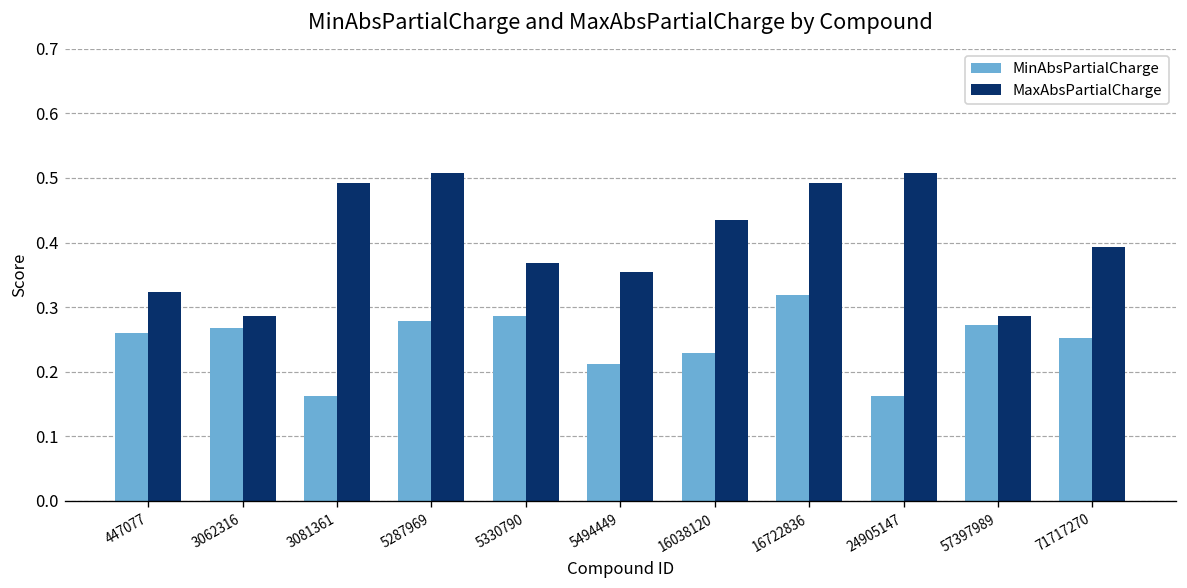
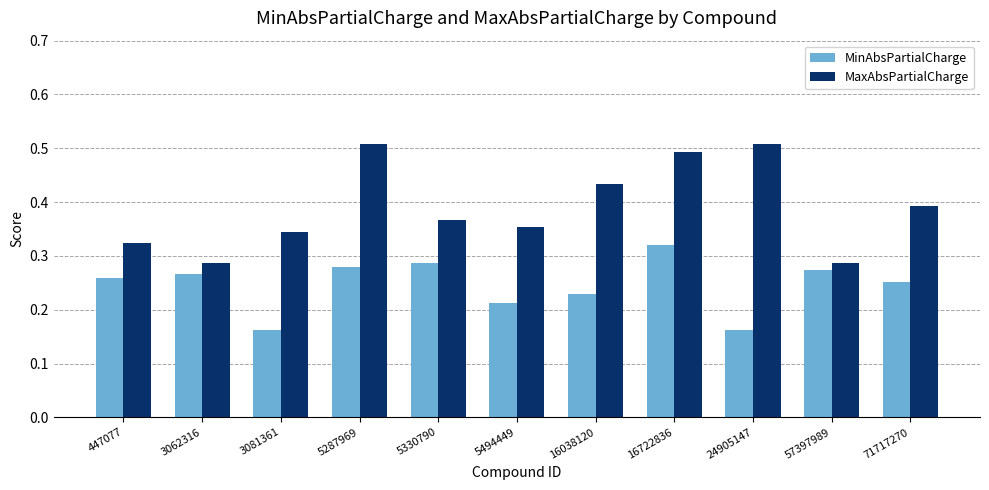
  {
    "MinAbsPartialCharge": {
      "447077": 0.26,
      "3062316": 0.27,
      "3081361": 0.16,
      "5287969": 0.28,
      "5330790": 0.29,
      "5494449": 0.21,
      "16038120": 0.23,
      "16722836": 0.32,
      "24905147": 0.16,
      "57397989": 0.27,
      "71717270": 0.25
    },
    "MaxAbsPartialCharge": {
      "447077": 0.32,
      "3062316": 0.29,
-     "3081361": 0.49,
+     "3081361": 0.34,
      "5287969": 0.51,
      "5330790": 0.37,
      "5494449": 0.35,
      "16038120": 0.43,
      "16722836": 0.49,
      "24905147": 0.51,
      "57397989": 0.29,
      "71717270": 0.39
    }
  }
